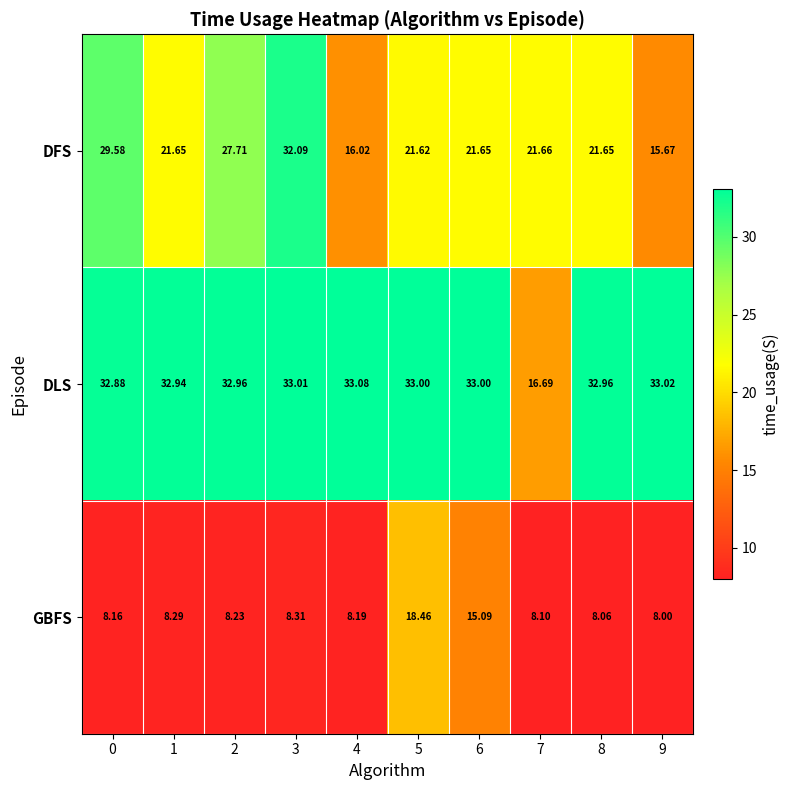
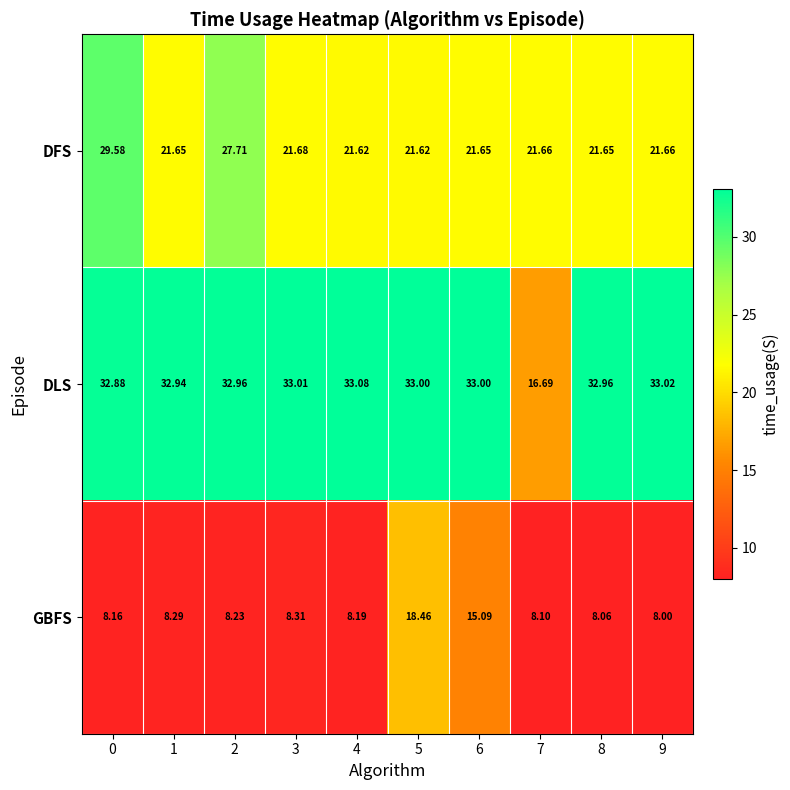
  {
    "DFS": {
      "0": 29.58,
      "1": 21.65,
      "2": 27.71,
-     "3": 32.09,
-     "4": 16.02,
+     "3": 21.68,
+     "4": 21.62,
      "5": 21.62,
      "6": 21.65,
      "7": 21.66,
      "8": 21.65,
-     "9": 15.67
+     "9": 21.66
    },
    "DLS": {
      "0": 32.88,
      "1": 32.94,
      "2": 32.96,
      "3": 33.01,
      "4": 33.08,
      "5": 33.00,
      "6": 33.00,
      "7": 16.69,
      "8": 32.96,
      "9": 33.02
    },
    "GBFS": {
      "0": 8.16,
      "1": 8.29,
      "2": 8.23,
      "3": 8.31,
      "4": 8.19,
      "5": 18.46,
      "6": 15.09,
      "7": 8.10,
      "8": 8.06,
      "9": 8.00
    }
  }
